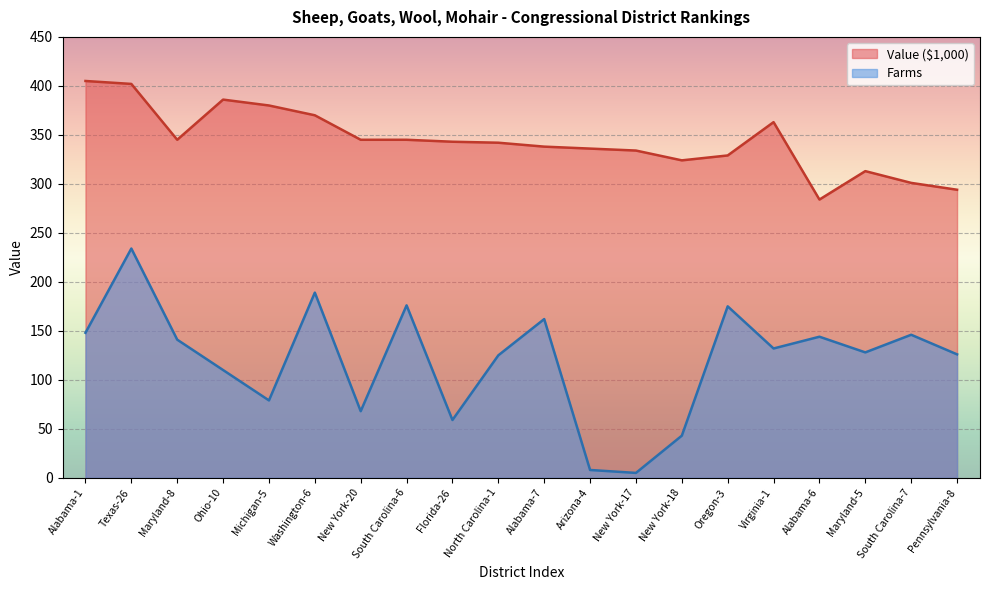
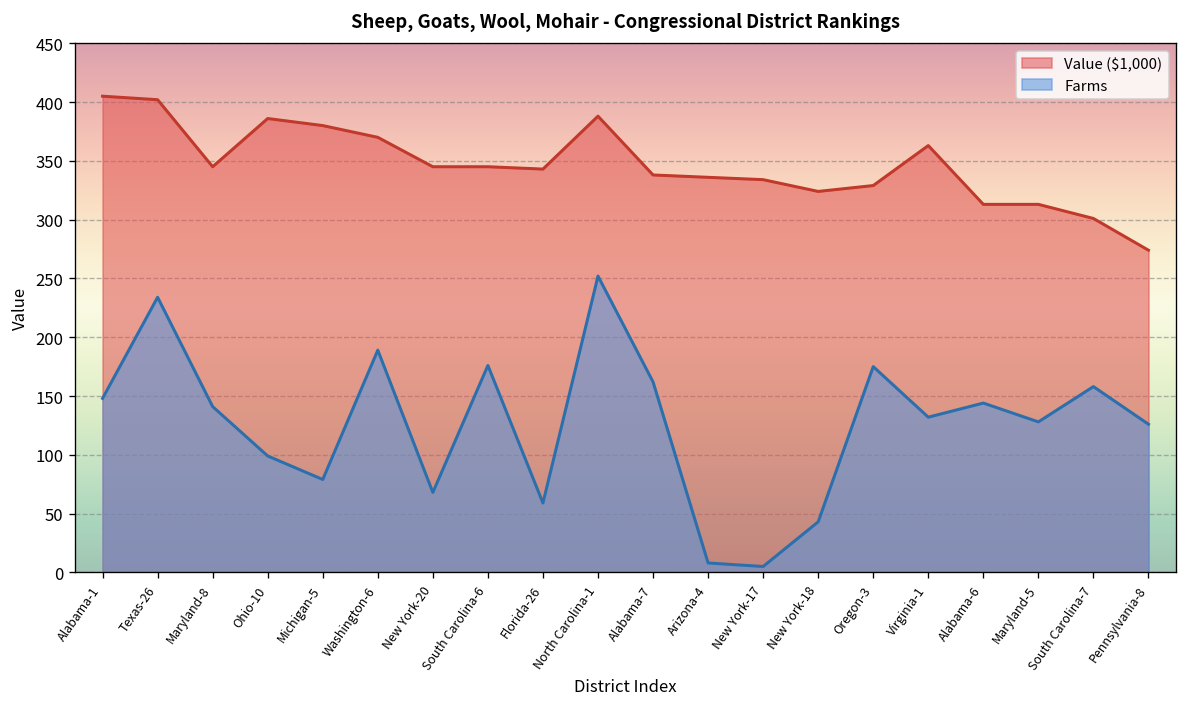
  {
    "Value ($1,000)": {
      "Alabama-1": 410,
      "Texas-26": 400,
      "Maryland-8": 350,
      "Ohio-10": 390,
      "Michigan-5": 380,
      "Washington-6": 370,
      "New York-20": 350,
      "South Carolina-6": 350,
      "Florida-26": 340,
-     "North Carolina-1": 340,
+     "North Carolina-1": 390,
      "Alabama-7": 340,
      "Arizona-4": 340,
      "New York-17": 330,
      "New York-18": 320,
      "Oregon-3": 330,
      "Virginia-1": 360,
-     "Alabama-6": 280,
+     "Alabama-6": 310,
      "Maryland-5": 310,
      "South Carolina-7": 300,
-     "Pennsylvania-8": 290
+     "Pennsylvania-8": 270
    },
    "Farms": {
      "Alabama-1": 150,
      "Texas-26": 230,
      "Maryland-8": 140,
-     "Ohio-10": 110,
+     "Ohio-10": 100,
      "Michigan-5": 80,
      "Washington-6": 190,
      "New York-20": 70,
      "South Carolina-6": 180,
      "Florida-26": 60,
-     "North Carolina-1": 130,
+     "North Carolina-1": 250,
      "Alabama-7": 160,
      "Arizona-4": 10,
      "New York-17": 10,
      "New York-18": 40,
      "Oregon-3": 180,
      "Virginia-1": 130,
      "Alabama-6": 140,
      "Maryland-5": 130,
-     "South Carolina-7": 150,
+     "South Carolina-7": 160,
      "Pennsylvania-8": 130
    }
  }
